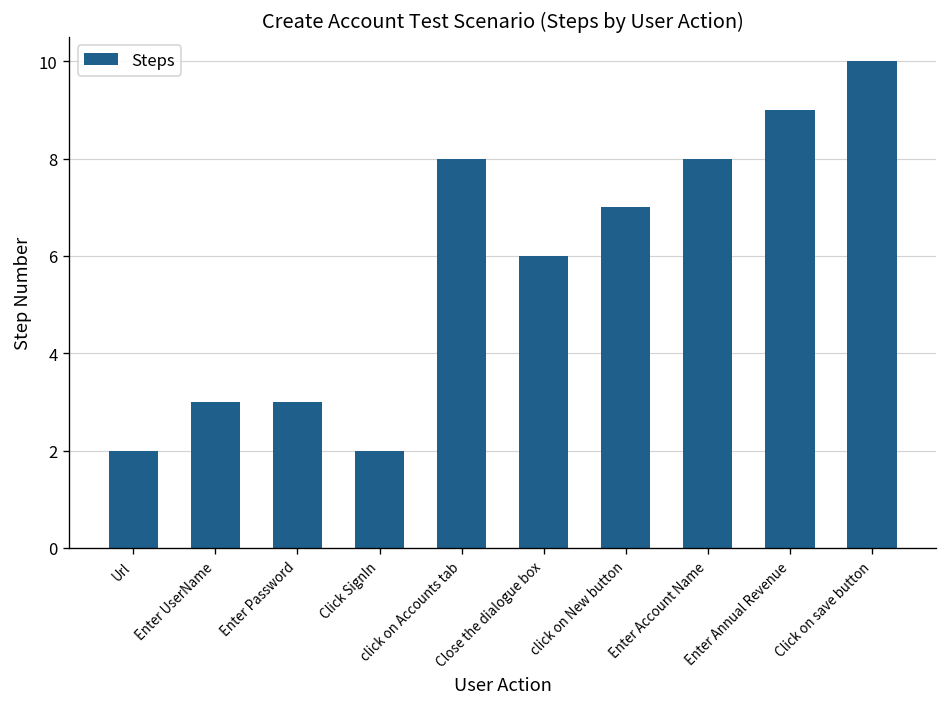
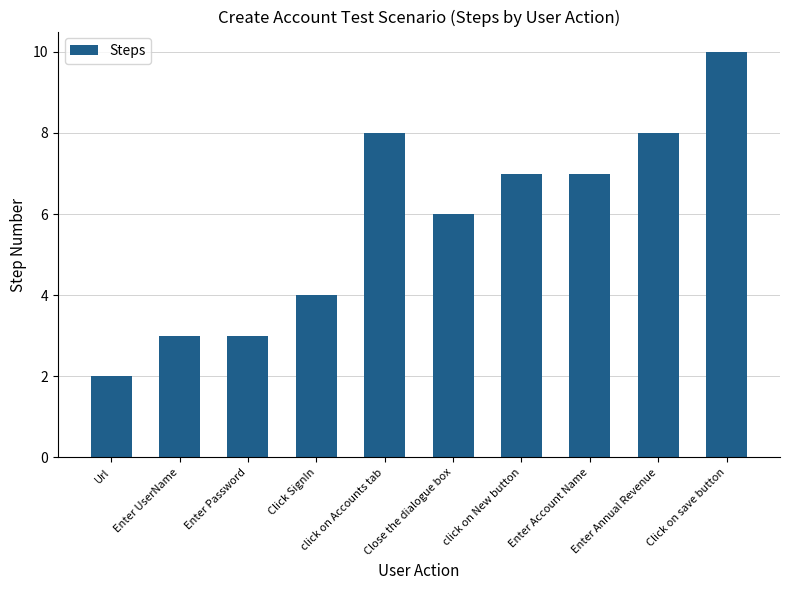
  {
    "Url": 2,
    "Enter UserName": 3,
    "Enter Password": 3,
-   "Click SignIn": 2,
+   "Click SignIn": 4,
    "click on Accounts tab": 8,
    "Close the dialogue box": 6,
    "click on New button": 7,
-   "Enter Account Name": 8,
-   "Enter Annual Revenue": 9,
+   "Enter Account Name": 7,
+   "Enter Annual Revenue": 8,
    "Click on save button": 10
  }
